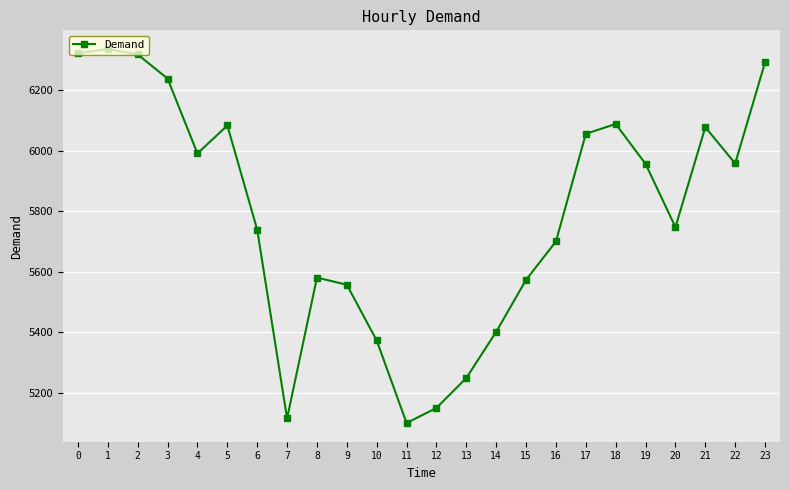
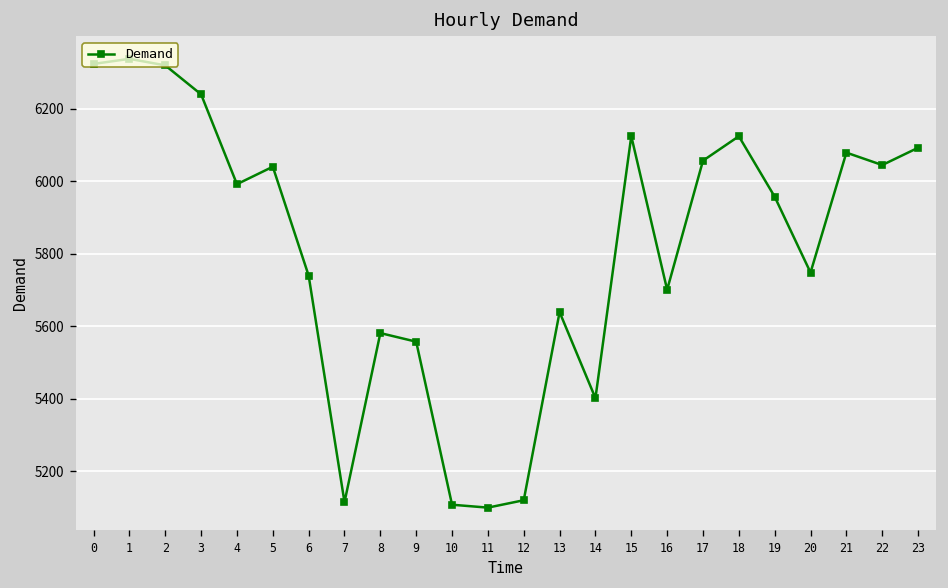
  {
    "3": 6240,
    "4": 5990,
-   "5": 6080,
+   "5": 6040,
    "6": 5740,
    "7": 5110,
    "8": 5580,
    "9": 5560,
-   "10": 5370,
+   "10": 5110,
    "11": 5100,
-   "12": 5150,
-   "13": 5250,
+   "12": 5120,
+   "13": 5640,
    "14": 5400,
-   "15": 5570,
+   "15": 6120,
    "16": 5700,
    "17": 6060,
-   "18": 6090,
+   "18": 6120,
    "19": 5960,
    "20": 5750,
    "21": 6080,
-   "22": 5960,
-   "23": 6290
+   "22": 6040,
+   "23": 6090
  }
